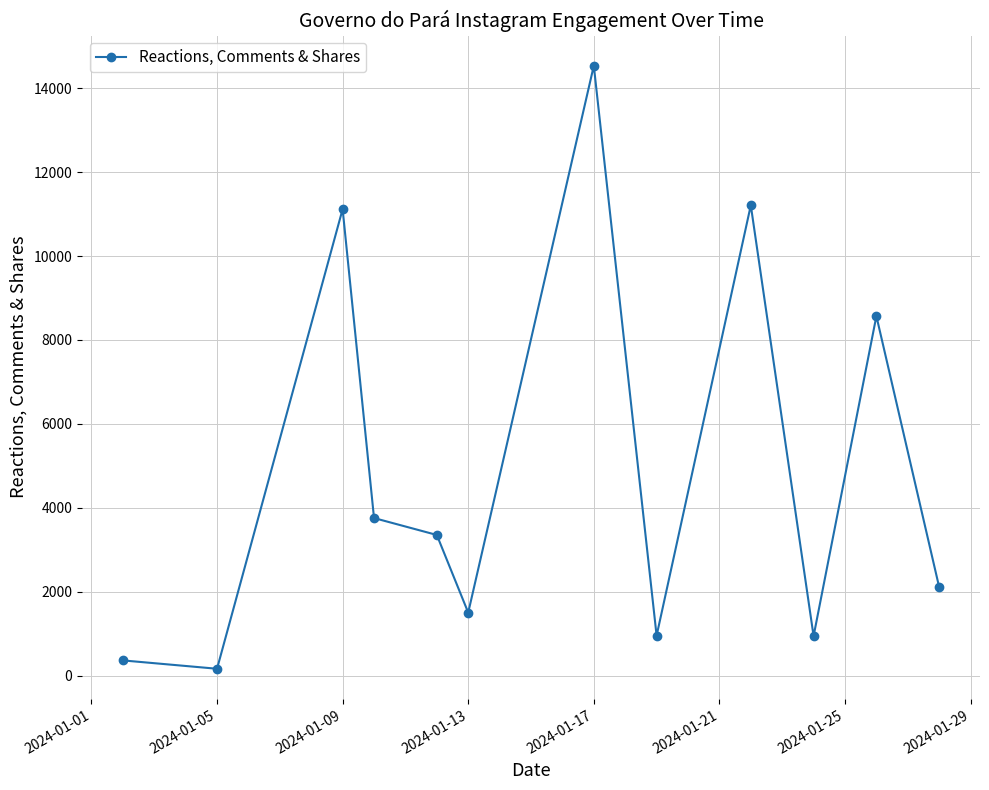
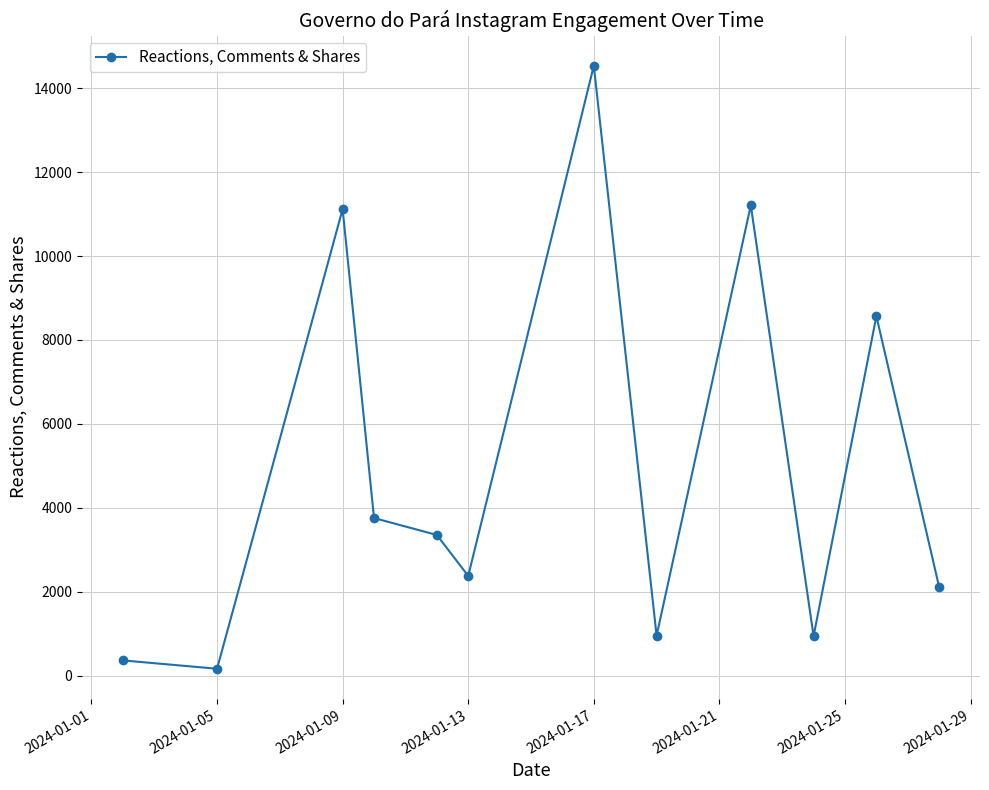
  {
    "2024-01-05": 200,
    "2024-01-09": 11100,
-   "2024-01-13": 1500,
+   "2024-01-13": 2400,
    "2024-01-17": 14500
  }
